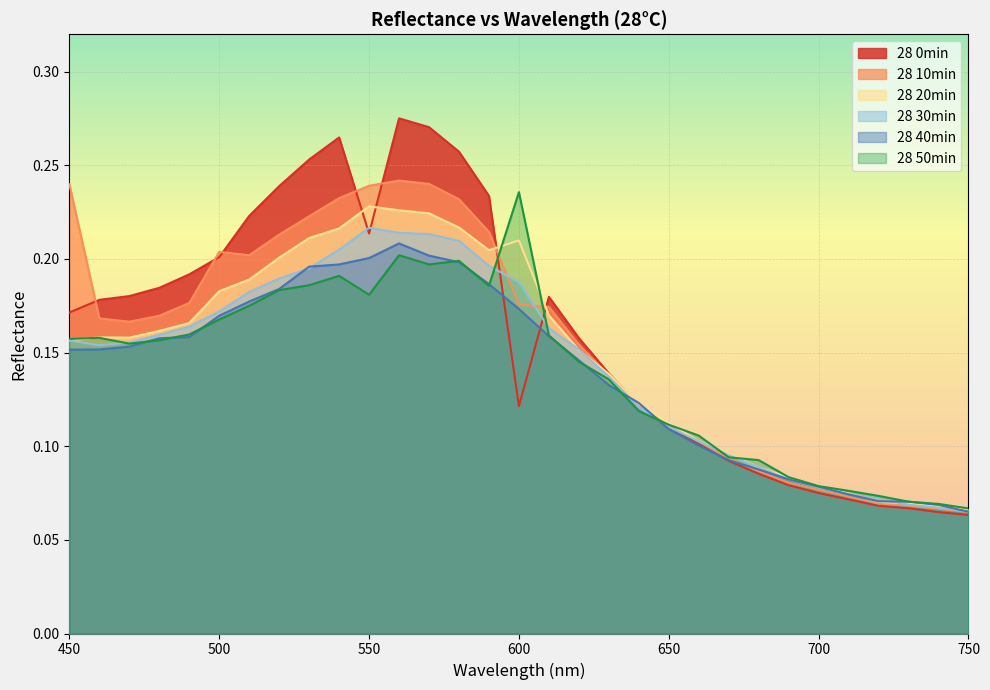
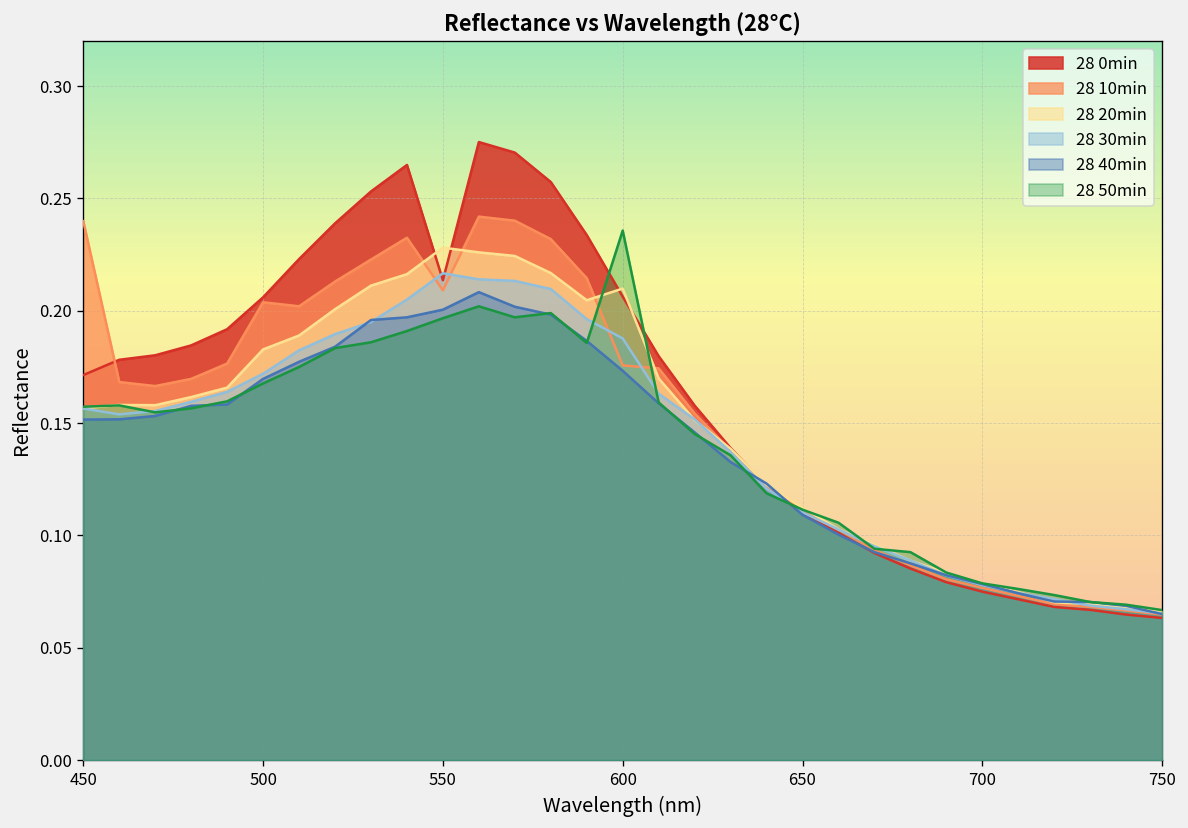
  {
    "28 0min": {
      "450": 0.171,
-     "500": 0.201,
+     "500": 0.206,
      "550": 0.214,
-     "600": 0.121,
+     "600": 0.206,
      "700": 0.075,
      "750": 0.063
    },
    "28 10min": {
      "450": 0.240,
      "500": 0.204,
-     "550": 0.239,
+     "550": 0.209,
      "600": 0.176
    },
    "28 20min": {
      "500": 0.183,
      "550": 0.228,
      "600": 0.210
    },
    "28 50min": {
      "500": 0.168,
-     "550": 0.181,
+     "550": 0.197,
      "600": 0.236
    }
  }
